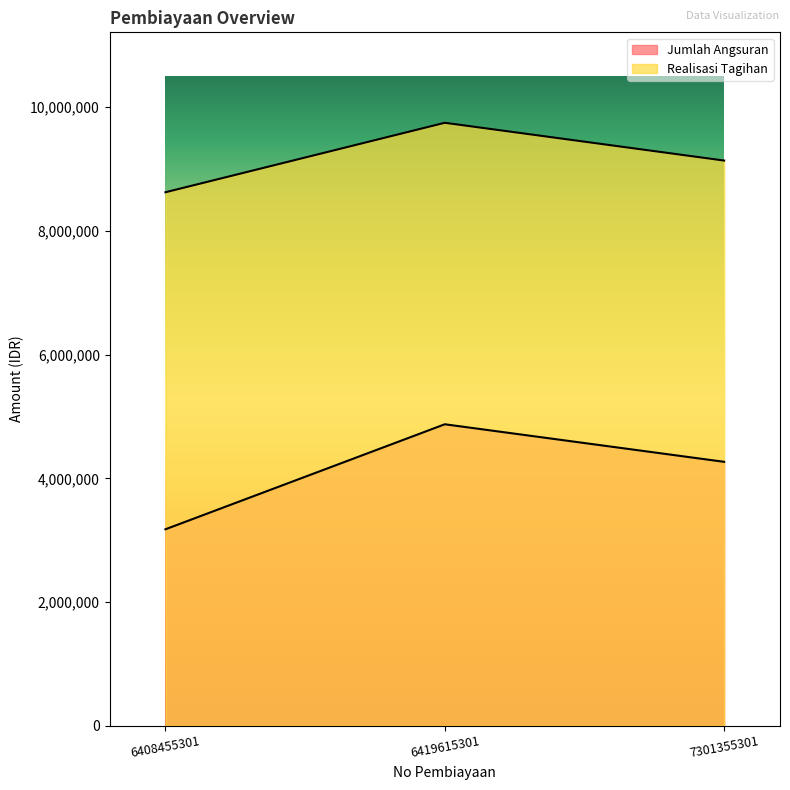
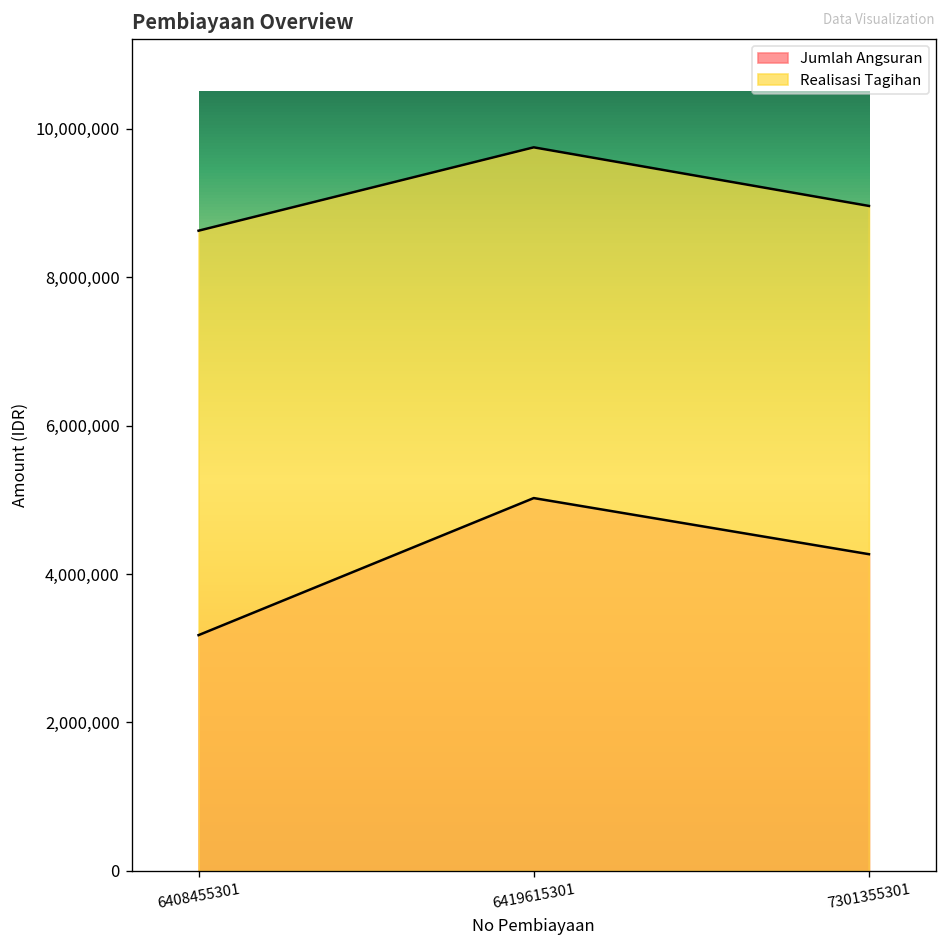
  {
    "Jumlah Angsuran": {
      "6408455301": "3,200,000",
-     "6419615301": "4,900,000",
+     "6419615301": "5,000,000",
      "7301355301": "4,300,000"
    },
    "Realisasi Tagihan": {
      "6408455301": "8,600,000",
      "6419615301": "9,700,000",
-     "7301355301": "9,100,000"
+     "7301355301": "9,000,000"
    }
  }
